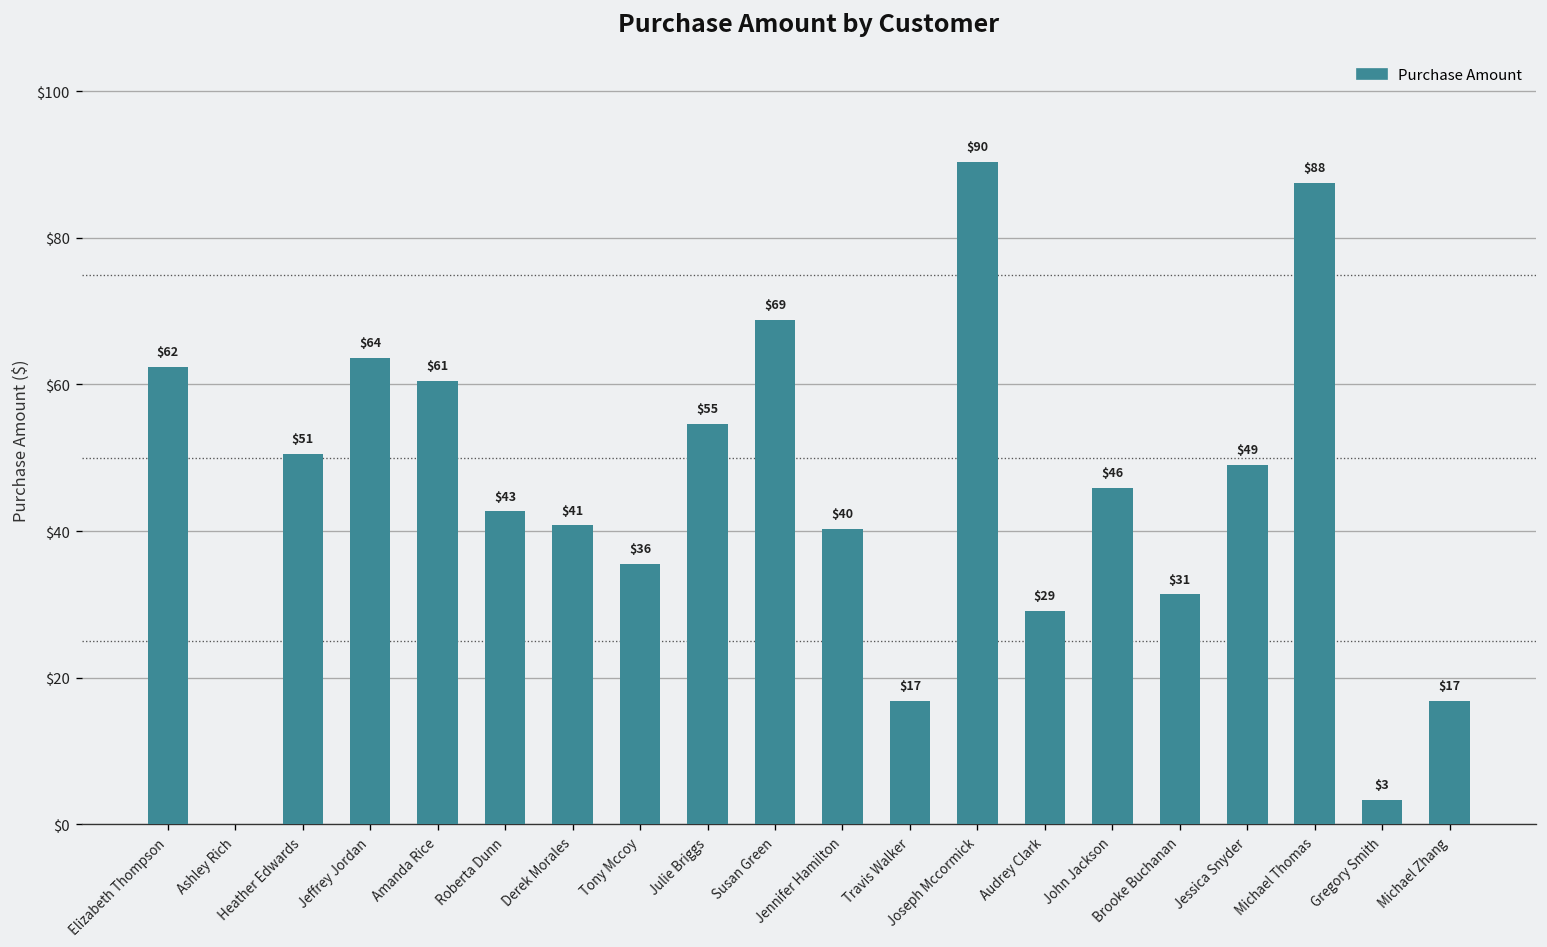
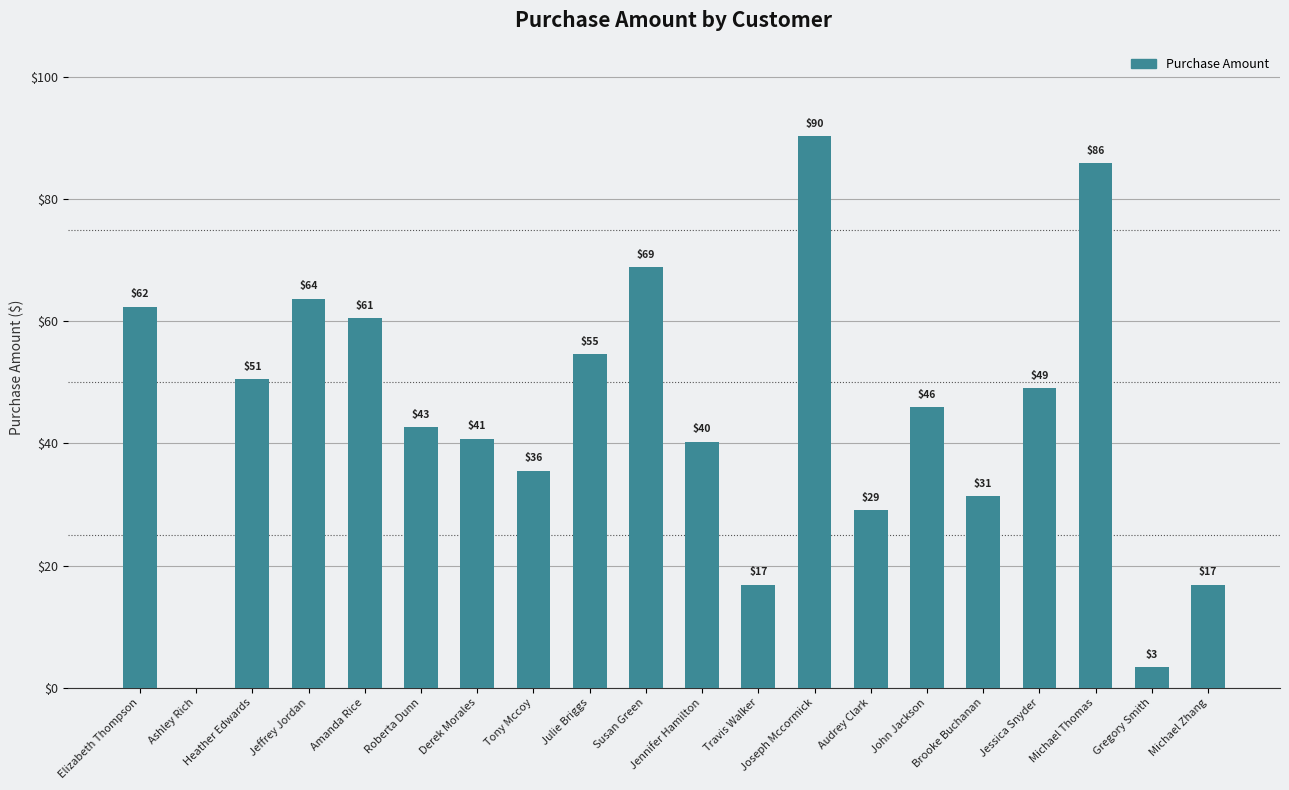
  {
    "Elizabeth Thompson": "$62",
    "Heather Edwards": "$51",
    "Jeffrey Jordan": "$64",
    "Amanda Rice": "$61",
    "Roberta Dunn": "$43",
    "Derek Morales": "$41",
    "Tony Mccoy": "$36",
    "Julie Briggs": "$55",
    "Susan Green": "$69",
    "Jennifer Hamilton": "$40",
    "Travis Walker": "$17",
    "Joseph Mccormick": "$90",
    "Audrey Clark": "$29",
    "John Jackson": "$46",
    "Brooke Buchanan": "$31",
    "Jessica Snyder": "$49",
-   "Michael Thomas": "$88",
+   "Michael Thomas": "$86",
    "Gregory Smith": "$3",
    "Michael Zhang": "$17"
  }
